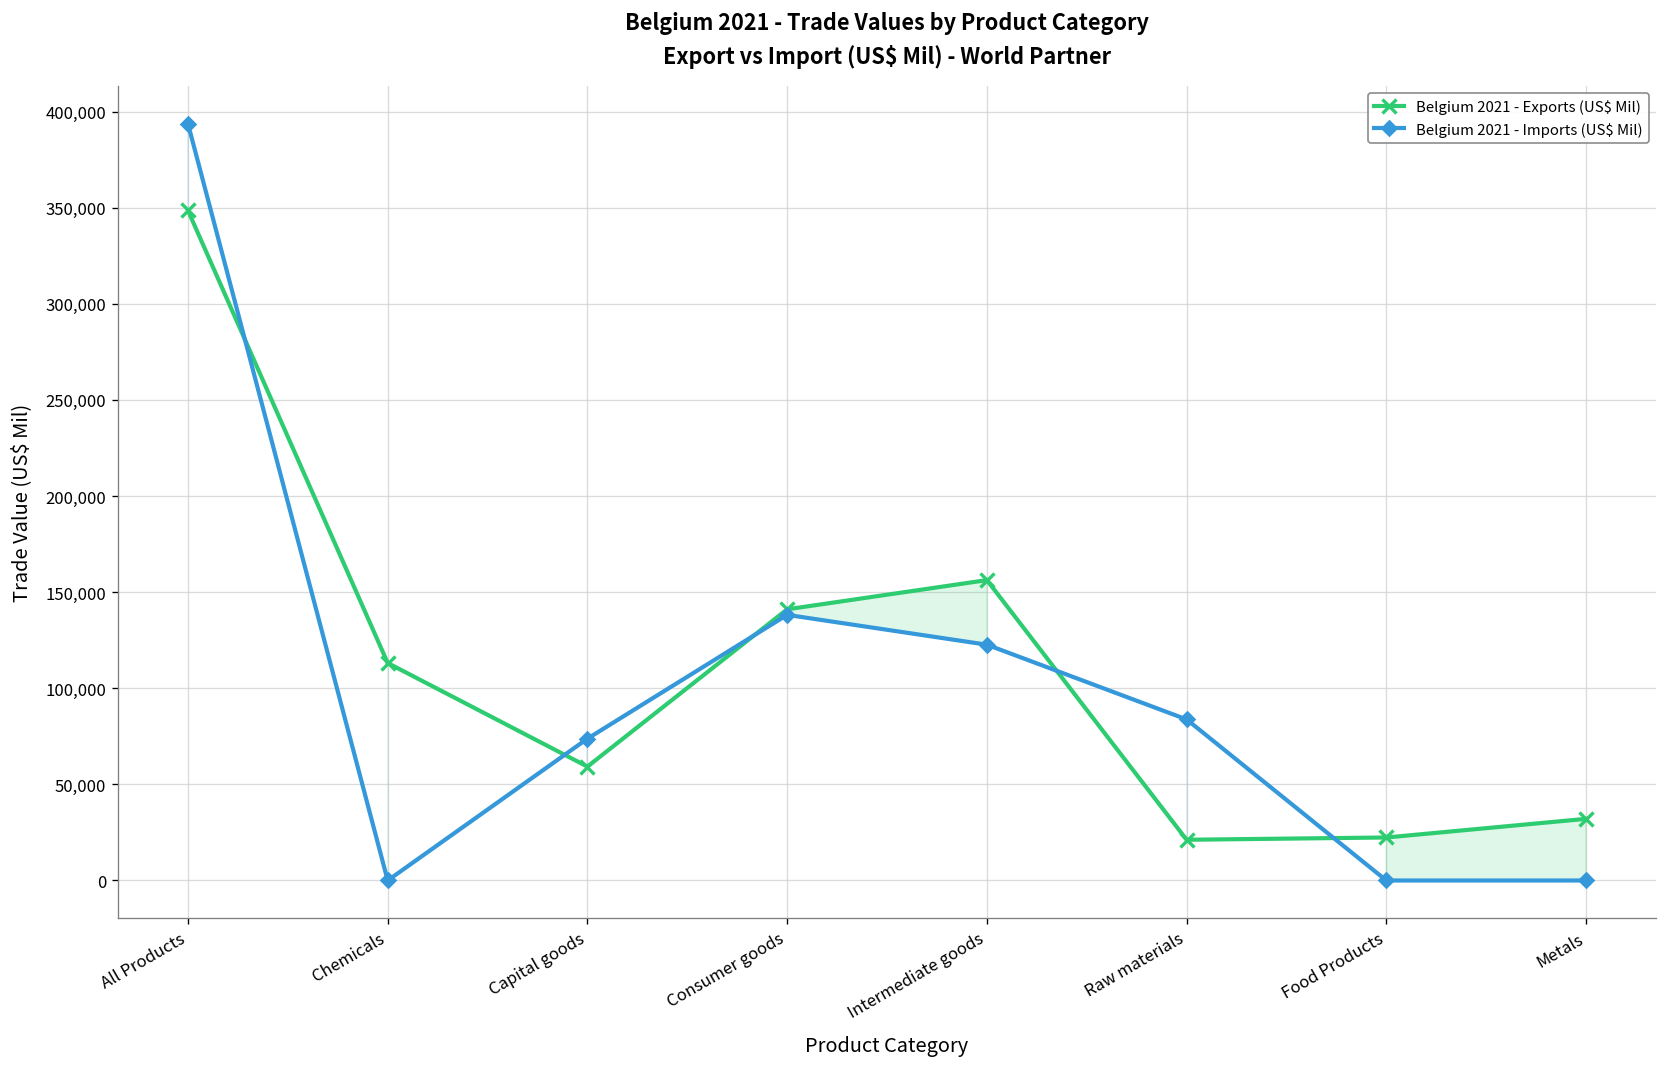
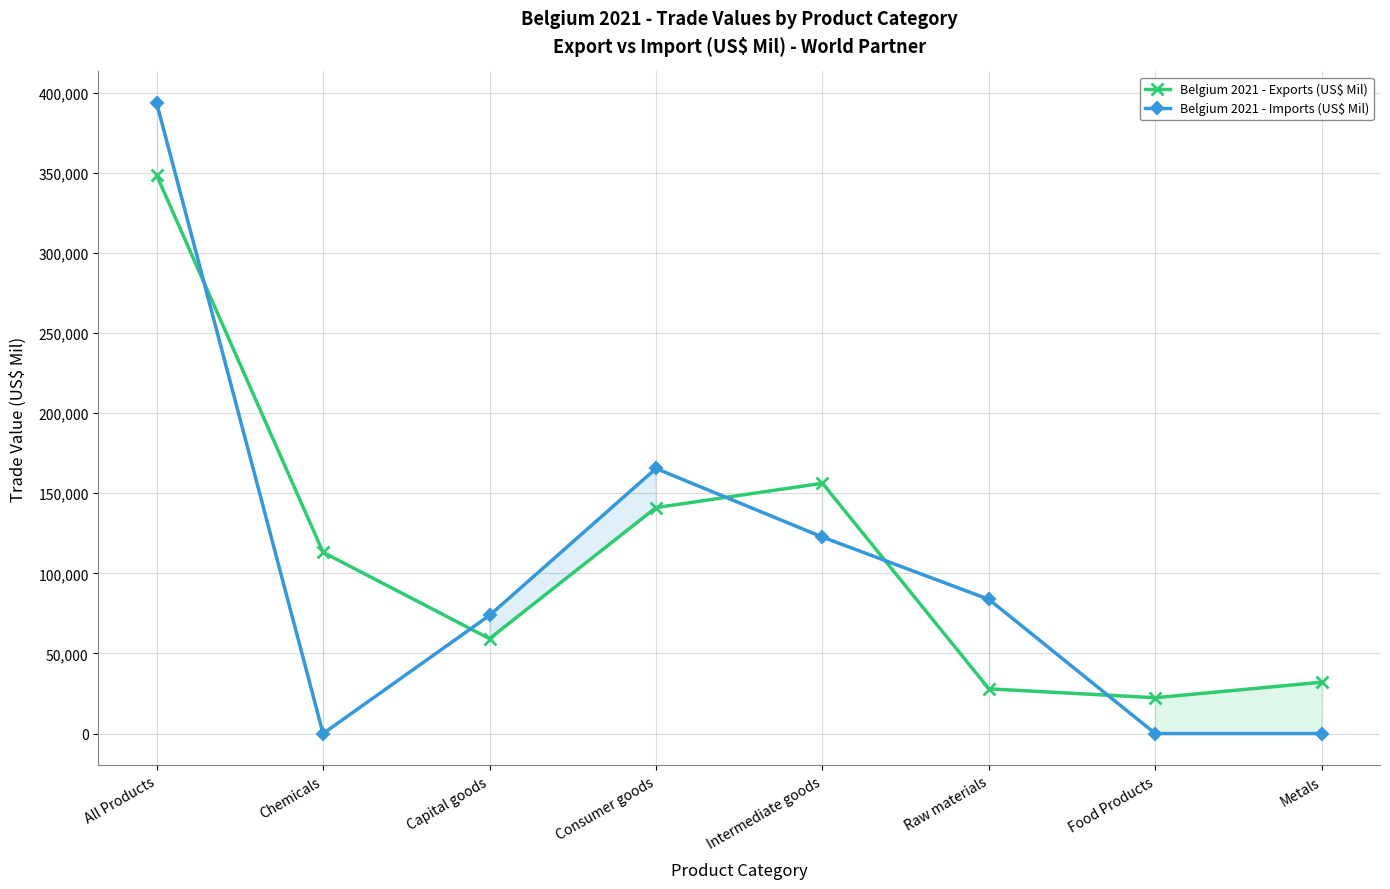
  {
    "Belgium 2021 - Exports (US$ Mil)": {
      "All Products": "349,000",
      "Chemicals": "113,000",
      "Capital goods": "59,000",
      "Consumer goods": "141,000",
      "Intermediate goods": "156,000",
-     "Raw materials": "21,000",
+     "Raw materials": "28,000",
      "Food Products": "22,000",
      "Metals": "32,000"
    },
    "Belgium 2021 - Imports (US$ Mil)": {
      "All Products": "394,000",
      "Chemicals": "0",
      "Capital goods": "74,000",
-     "Consumer goods": "138,000",
+     "Consumer goods": "165,000",
      "Intermediate goods": "123,000",
      "Raw materials": "84,000",
      "Food Products": "0",
      "Metals": "0"
    }
  }
